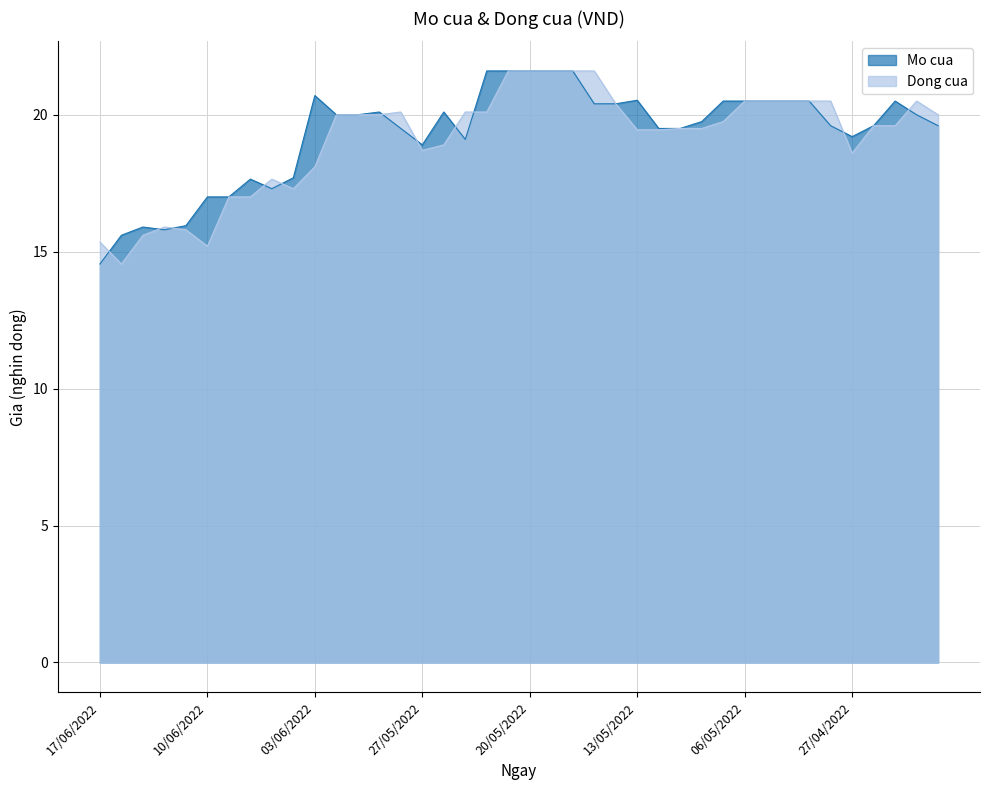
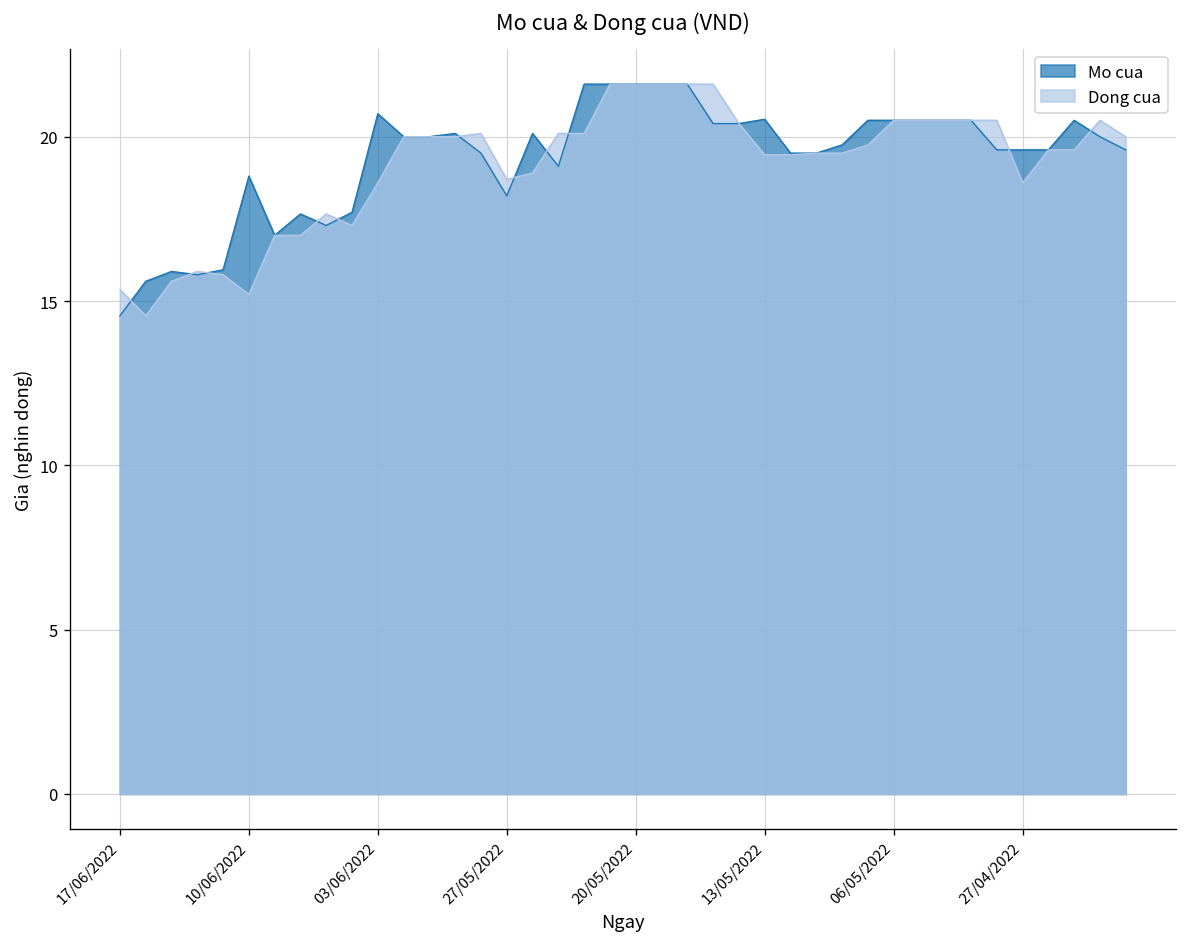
  {
    "Mo cua": {
      "17/06/2022": 14.6,
-     "10/06/2022": 17.0,
+     "10/06/2022": 18.8,
      "03/06/2022": 20.7,
-     "27/05/2022": 18.9,
+     "27/05/2022": 18.2,
      "13/05/2022": 20.5,
-     "27/04/2022": 19.2
+     "27/04/2022": 19.6
    },
    "Dong cua": {
      "17/06/2022": 15.4,
      "10/06/2022": 15.2,
-     "03/06/2022": 18.1,
+     "03/06/2022": 18.6,
      "27/05/2022": 18.7,
      "13/05/2022": 19.5,
      "27/04/2022": 18.6
    }
  }
